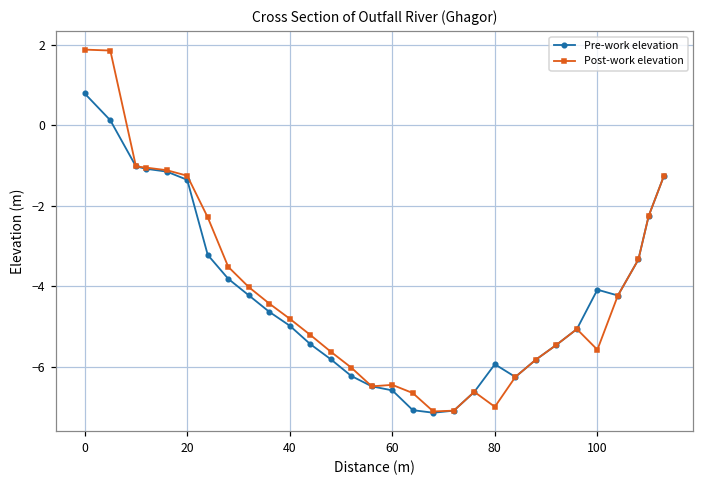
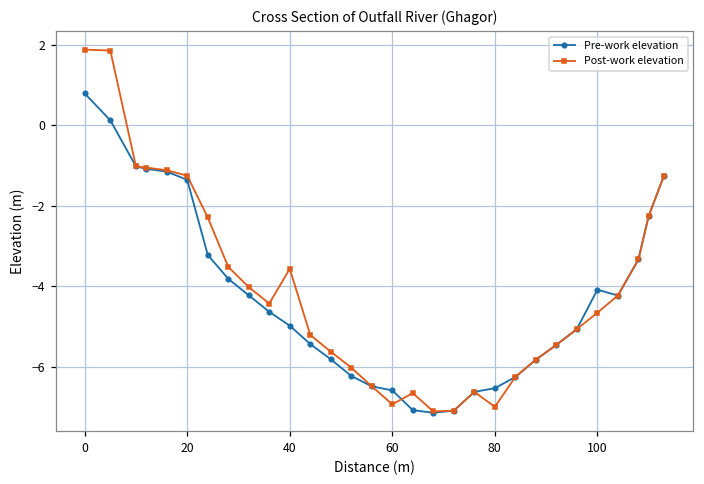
  {
    "Pre-work elevation": {
      "0": 0.8,
      "20": -1.4,
      "40": -5.0,
      "60": -6.6,
-     "80": -5.9,
+     "80": -6.5,
      "100": -4.1
    },
    "Post-work elevation": {
      "0": 1.9,
      "20": -1.3,
-     "40": -4.8,
-     "60": -6.4,
+     "40": -3.6,
+     "60": -6.9,
      "80": -7.0,
-     "100": -5.6
+     "100": -4.7
    }
  }
